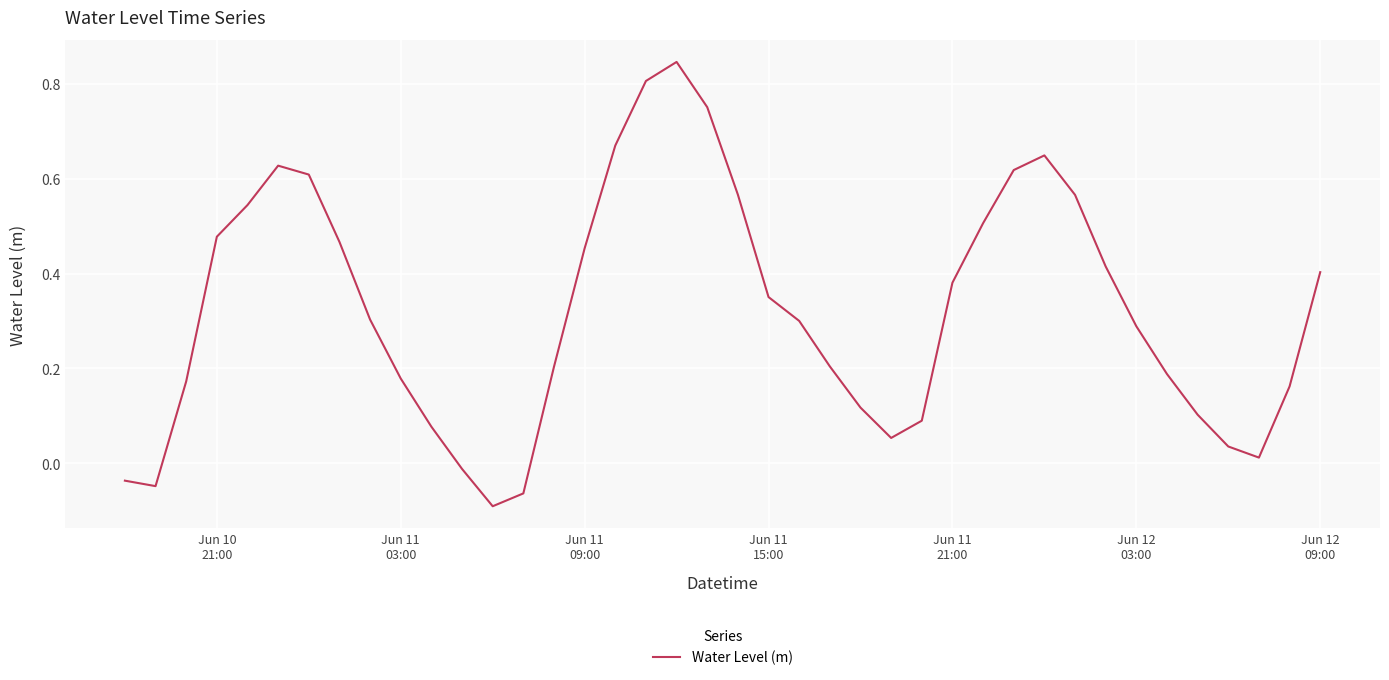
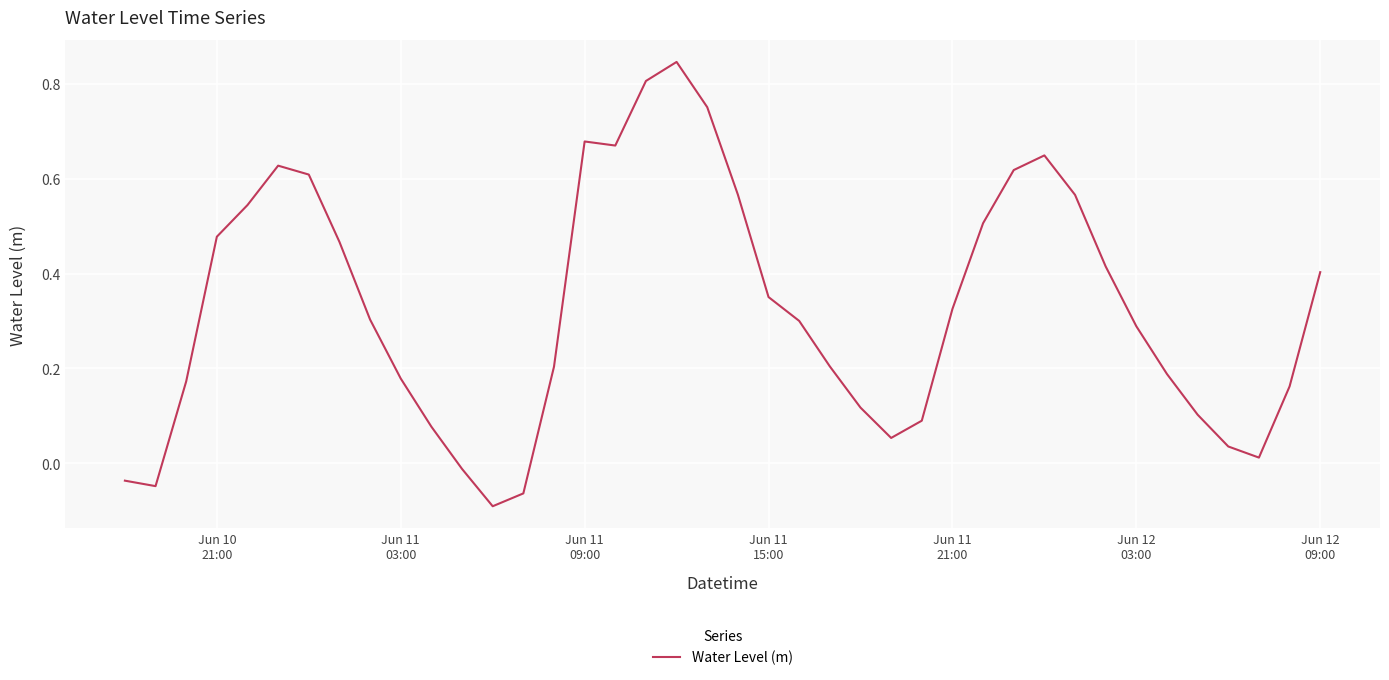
  {
    "Jun 10 21:00": 0.48,
    "Jun 11 03:00": 0.18,
-   "Jun 11 09:00": 0.45,
+   "Jun 11 09:00": 0.68,
    "Jun 11 15:00": 0.35,
-   "Jun 11 21:00": 0.38,
+   "Jun 11 21:00": 0.33,
    "Jun 12 03:00": 0.29,
    "Jun 12 09:00": 0.40
  }
